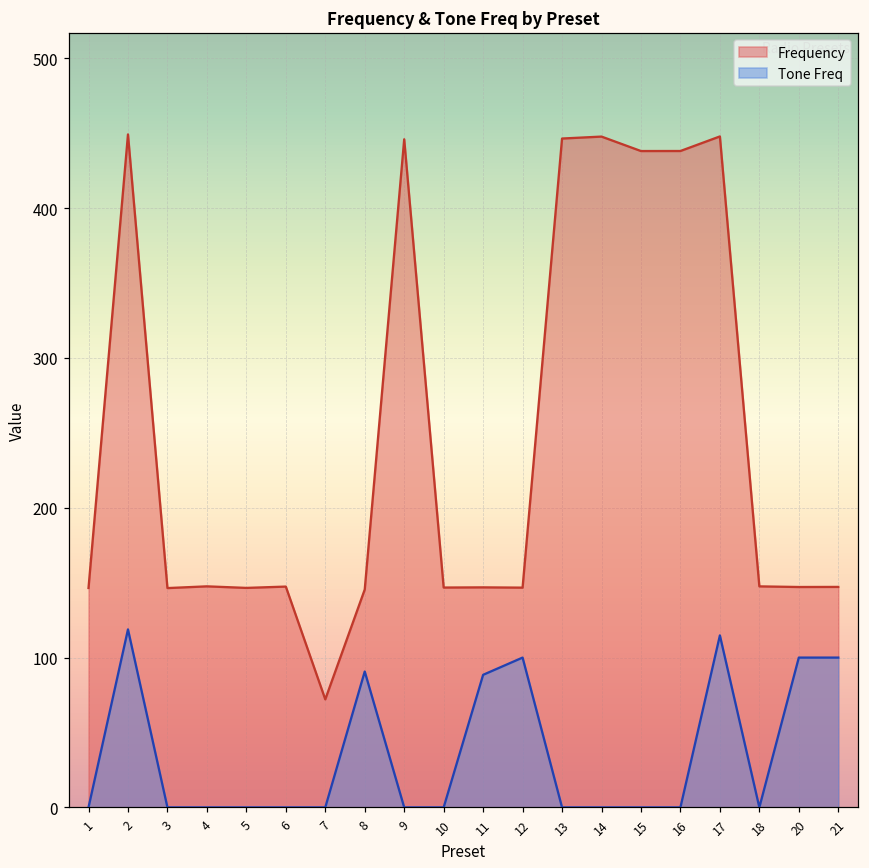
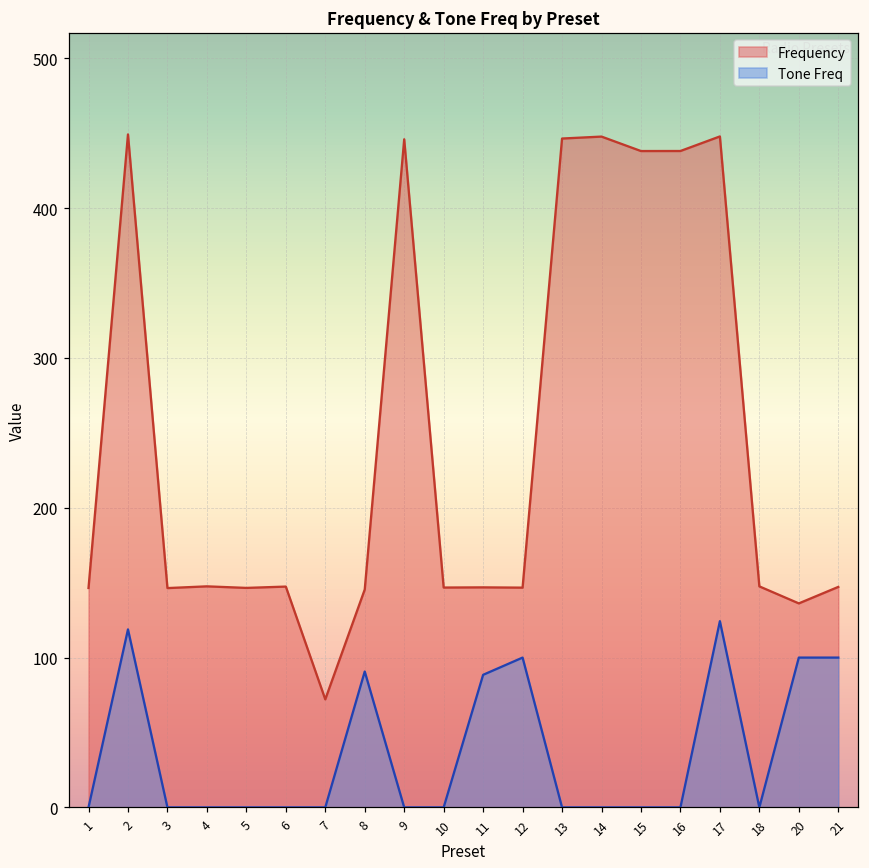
  {
    "Frequency": {
      "1": 146,
      "2": 449,
      "3": 146,
      "4": 148,
      "5": 147,
      "6": 147,
      "7": 72,
      "8": 145,
      "9": 446,
      "10": 147,
      "11": 147,
      "12": 147,
      "13": 447,
      "14": 448,
      "15": 438,
      "16": 438,
      "17": 448,
      "18": 148,
-     "20": 147,
+     "20": 136,
      "21": 147
    },
    "Tone Freq": {
      "1": 0,
      "2": 119,
      "3": 0,
      "4": 0,
      "5": 0,
      "6": 0,
      "7": 0,
      "8": 91,
      "9": 0,
      "10": 0,
      "11": 89,
      "12": 100,
      "13": 0,
      "14": 0,
      "15": 0,
      "16": 0,
-     "17": 115,
+     "17": 124,
      "18": 0,
      "20": 100,
      "21": 100
    }
  }
